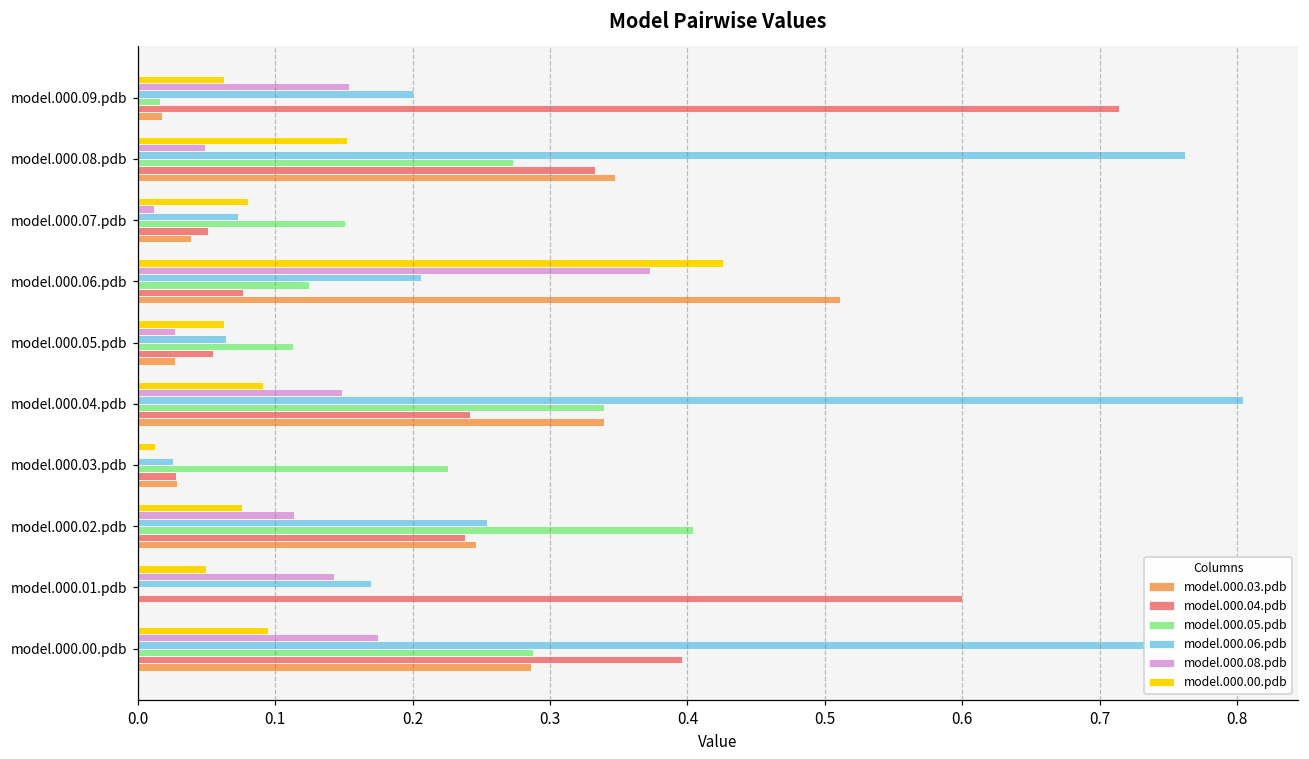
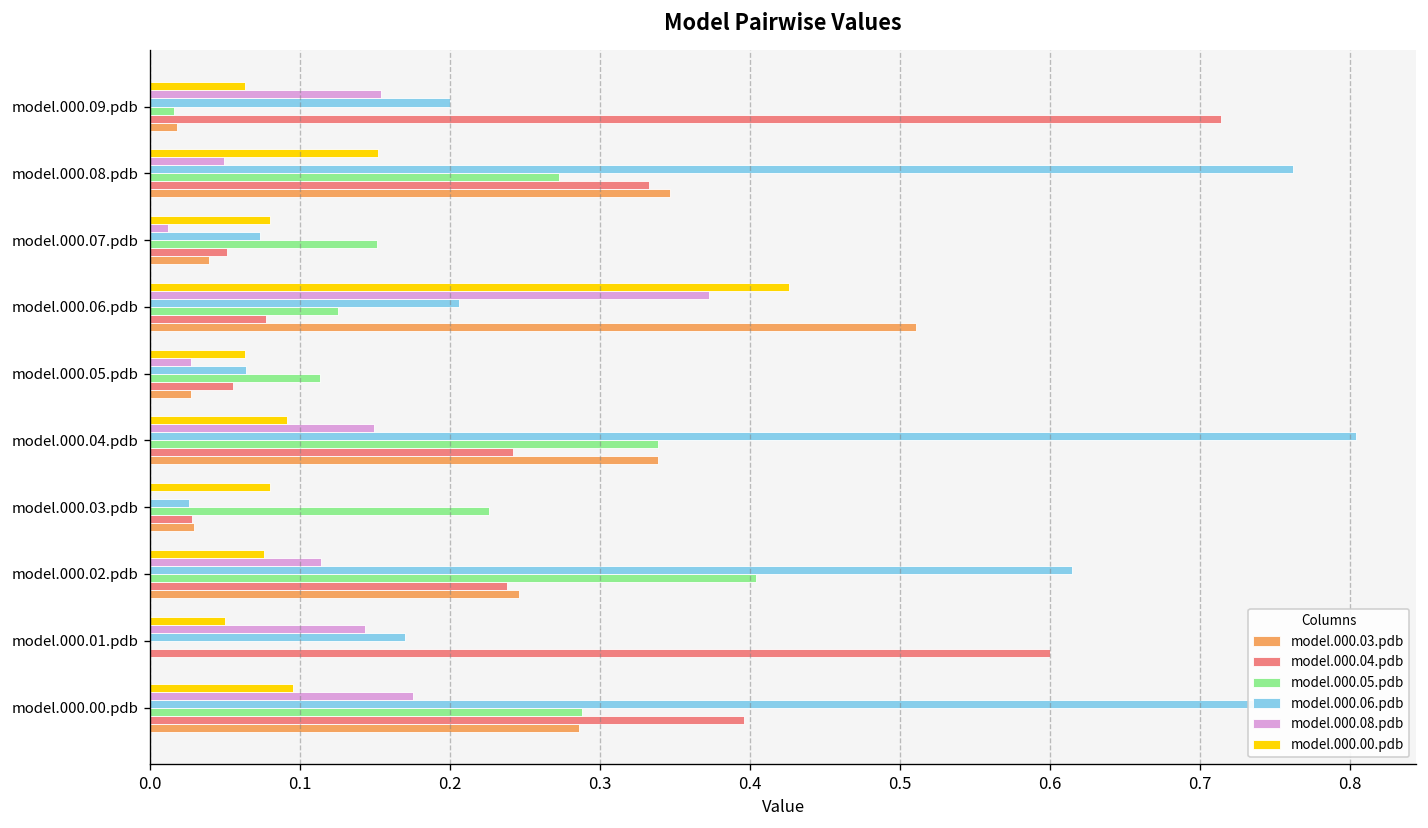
  {
    "model.000.05.pdb": {
      "model.000.09.pdb": 0.016,
      "model.000.08.pdb": 0.273,
      "model.000.07.pdb": 0.151,
      "model.000.06.pdb": 0.125,
      "model.000.05.pdb": 0.113,
      "model.000.04.pdb": 0.339,
      "model.000.03.pdb": 0.226,
      "model.000.02.pdb": 0.404,
      "model.000.01.pdb": 0.000,
      "model.000.00.pdb": 0.288
    },
    "model.000.06.pdb": {
      "model.000.09.pdb": 0.200,
      "model.000.08.pdb": 0.762,
      "model.000.07.pdb": 0.073,
      "model.000.06.pdb": 0.206,
      "model.000.05.pdb": 0.064,
      "model.000.04.pdb": 0.804,
      "model.000.03.pdb": 0.026,
-     "model.000.02.pdb": 0.254,
+     "model.000.02.pdb": 0.615,
      "model.000.01.pdb": 0.170
    },
    "model.000.08.pdb": {
      "model.000.09.pdb": 0.154,
      "model.000.08.pdb": 0.049,
      "model.000.07.pdb": 0.012,
      "model.000.06.pdb": 0.373,
      "model.000.05.pdb": 0.027,
      "model.000.04.pdb": 0.149,
      "model.000.03.pdb": 0.000,
      "model.000.02.pdb": 0.114,
      "model.000.01.pdb": 0.143,
      "model.000.00.pdb": 0.175
    },
    "model.000.00.pdb": {
      "model.000.09.pdb": 0.063,
      "model.000.08.pdb": 0.152,
      "model.000.07.pdb": 0.080,
      "model.000.06.pdb": 0.426,
      "model.000.05.pdb": 0.063,
      "model.000.04.pdb": 0.091,
-     "model.000.03.pdb": 0.013,
+     "model.000.03.pdb": 0.080,
      "model.000.02.pdb": 0.076,
      "model.000.01.pdb": 0.050,
      "model.000.00.pdb": 0.095
    }
  }
